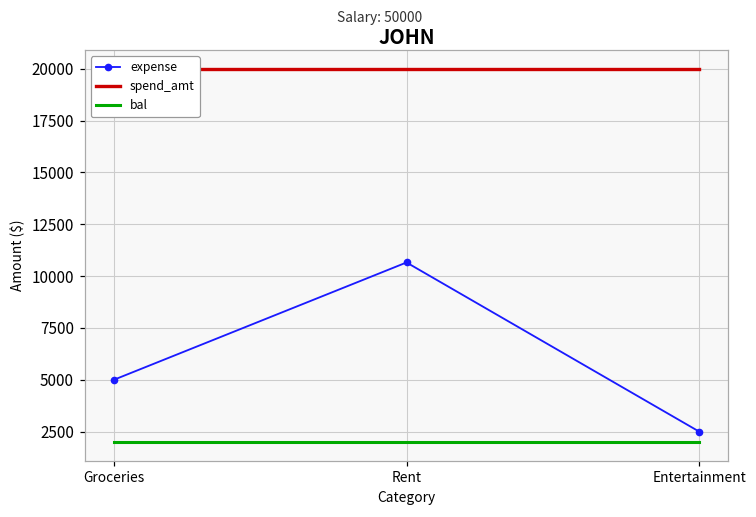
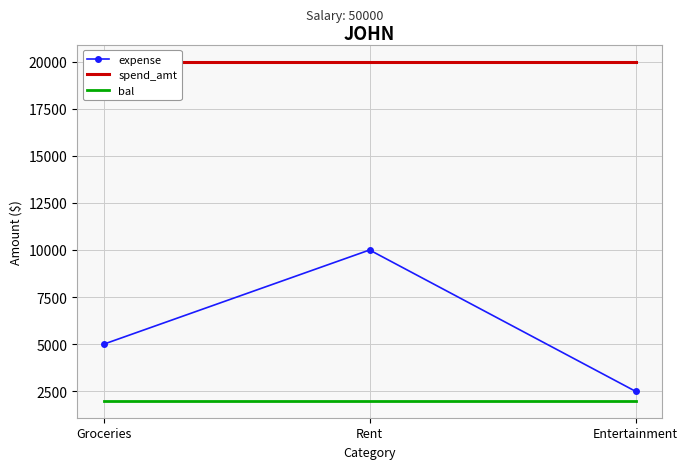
  {
    "expense": {
      "Groceries": 5000,
-     "Rent": 10700,
+     "Rent": 10000,
      "Entertainment": 2500
    },
    "spend_amt": {
      "Rent": 20000,
      "Entertainment": 20000
    },
    "bal": {
      "Groceries": 2000,
      "Rent": 2000,
      "Entertainment": 2000
    }
  }
